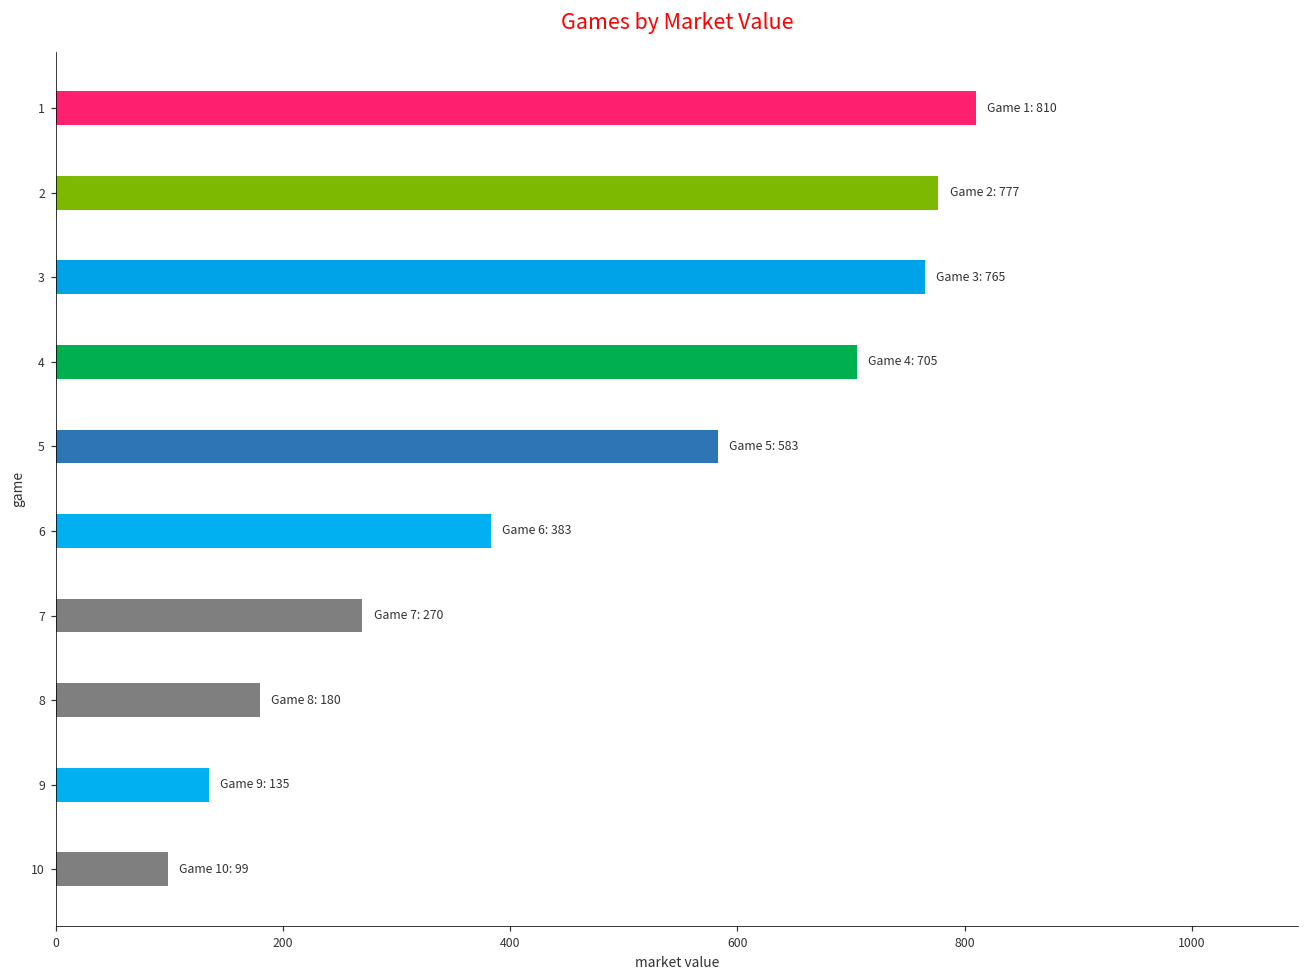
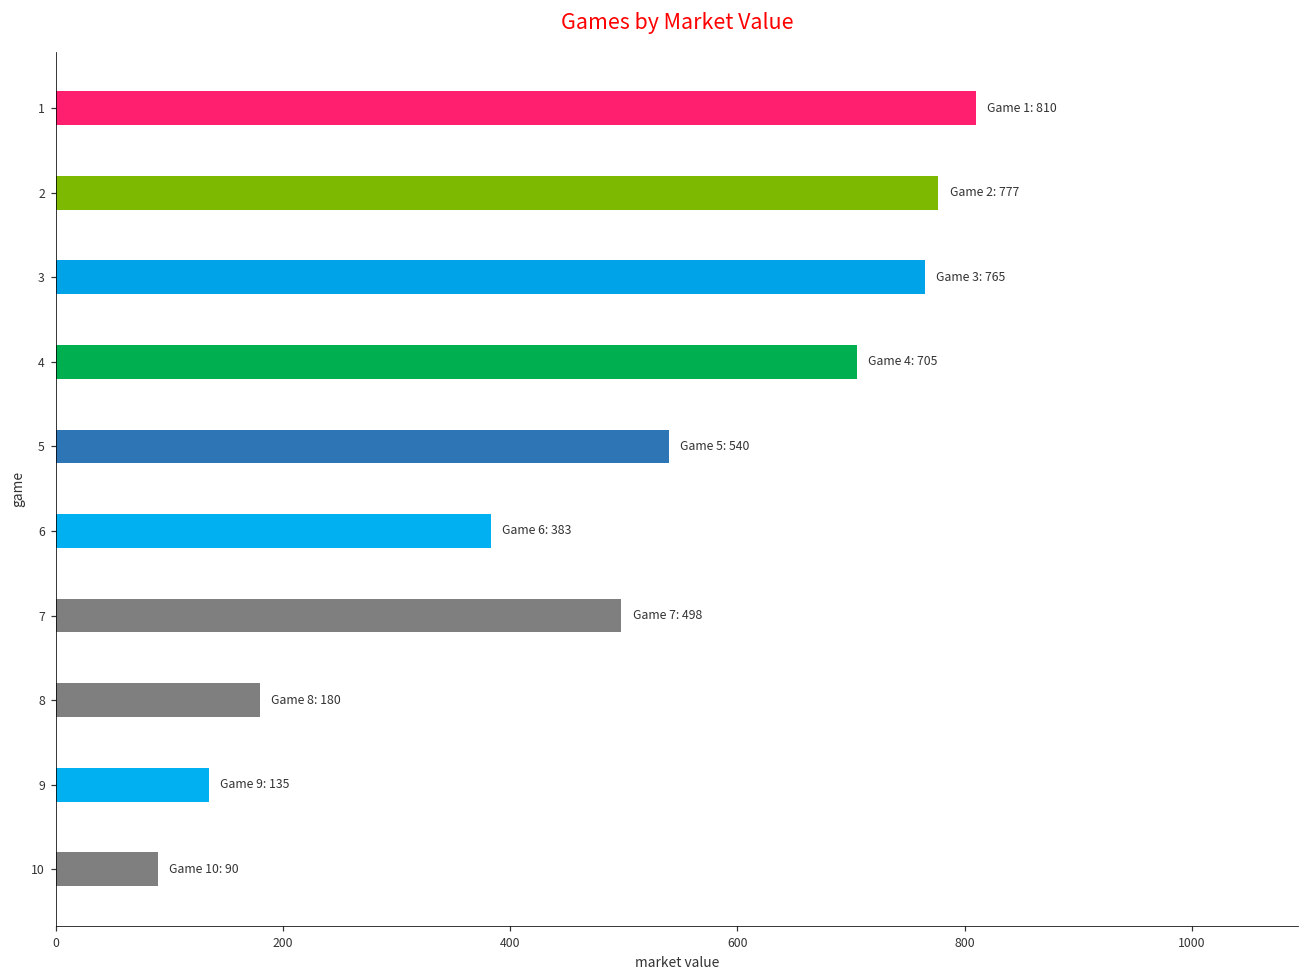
  {
    "1": 810,
    "2": 777,
    "3": 765,
    "4": 705,
-   "5": 583,
+   "5": 540,
    "6": 383,
-   "7": 270,
+   "7": 498,
    "8": 180,
    "9": 135,
-   "10": 99
+   "10": 90
  }
